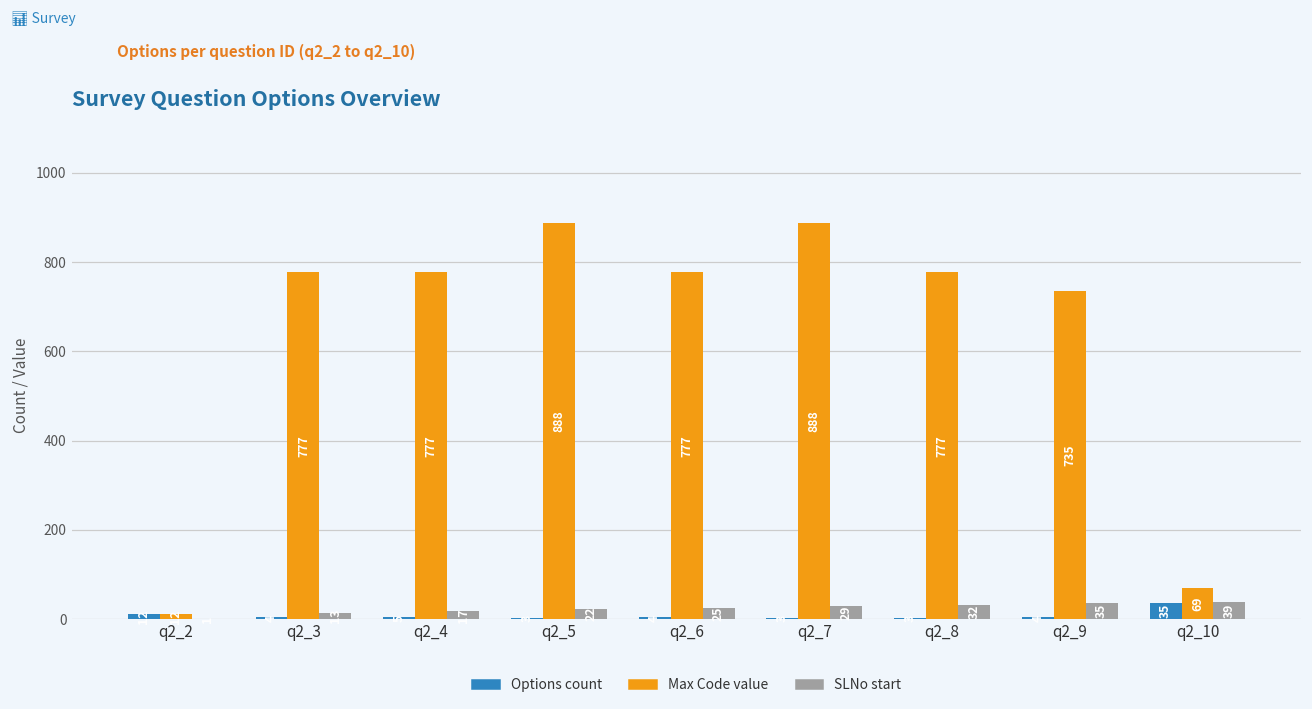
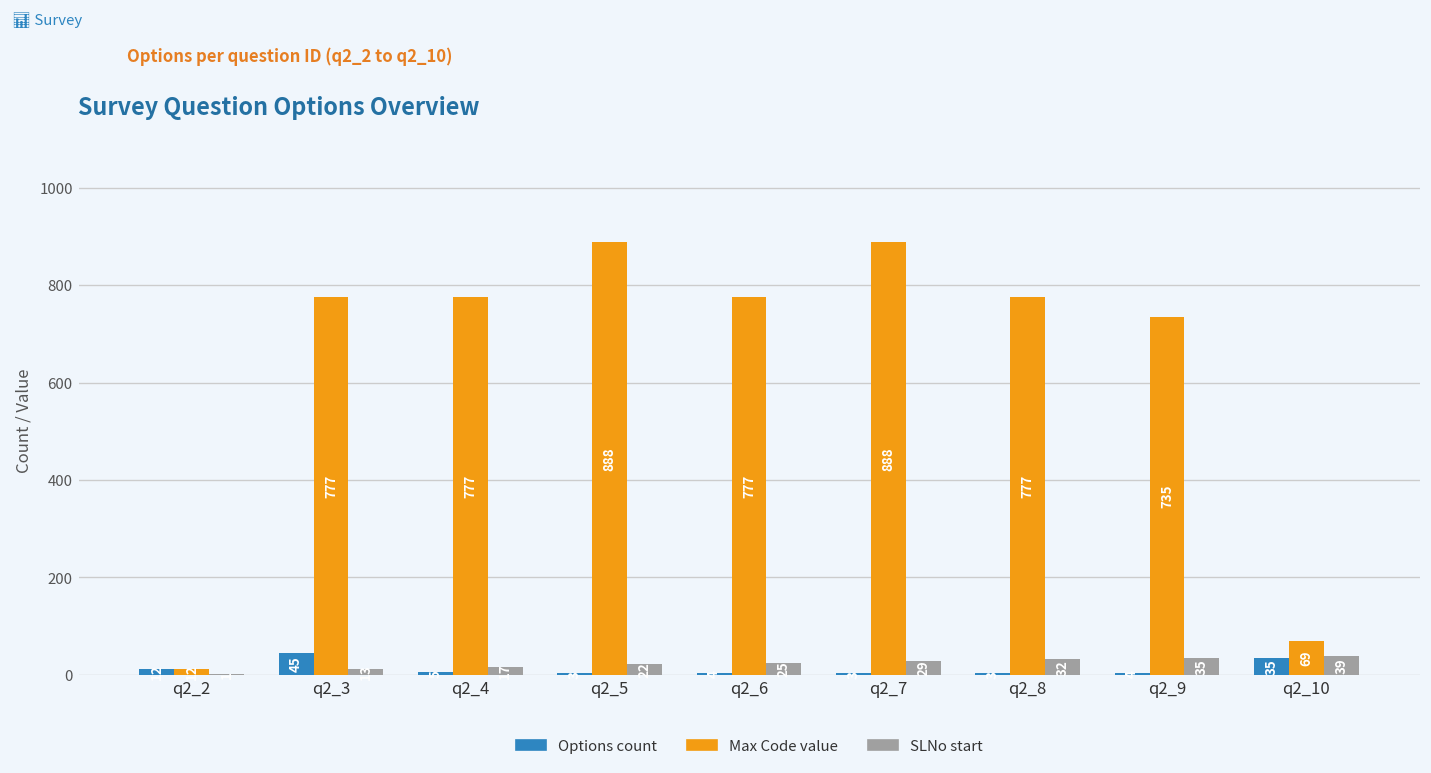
  {
    "Options count": {
      "q2_2": 10,
-     "q2_3": 0
+     "q2_3": 50
    },
    "Max Code value": {
      "q2_3": 777,
      "q2_4": 777,
      "q2_5": 888,
      "q2_6": 777,
      "q2_7": 888,
      "q2_8": 777,
      "q2_9": 735,
      "q2_10": 69
    },
    "SLNo start": {
      "q2_6": 25,
      "q2_7": 29,
      "q2_8": 32,
      "q2_9": 35,
      "q2_10": 39
    }
  }
